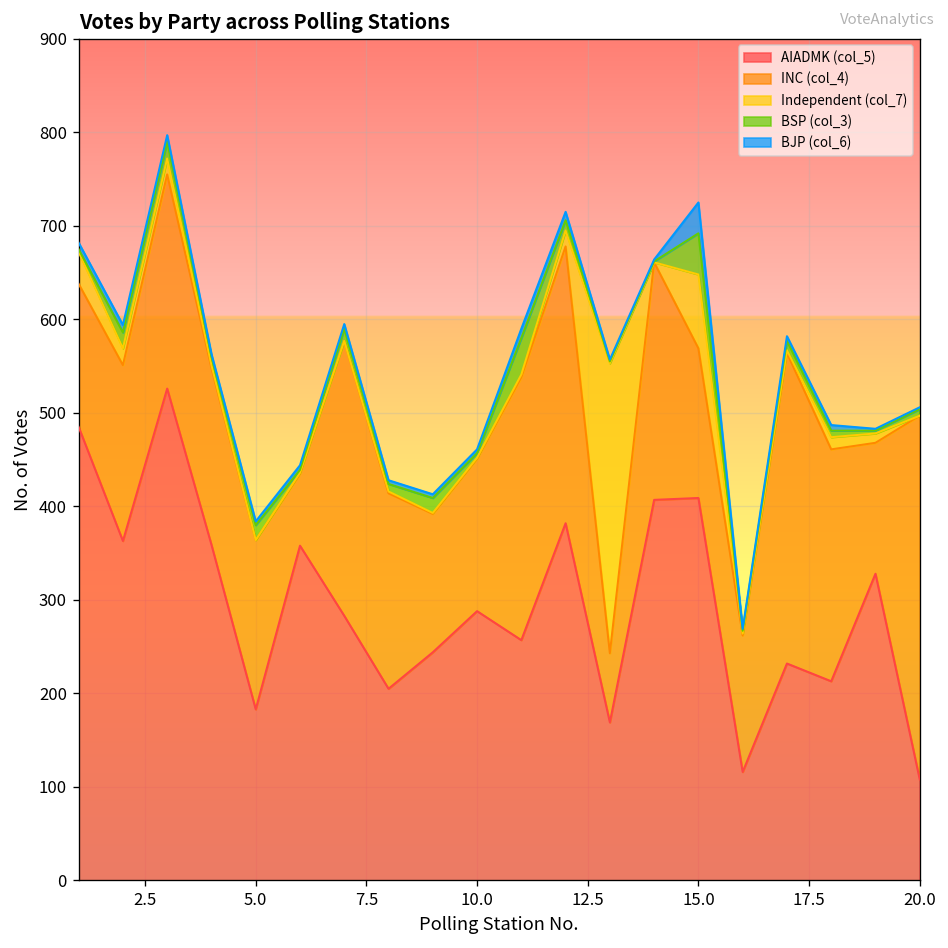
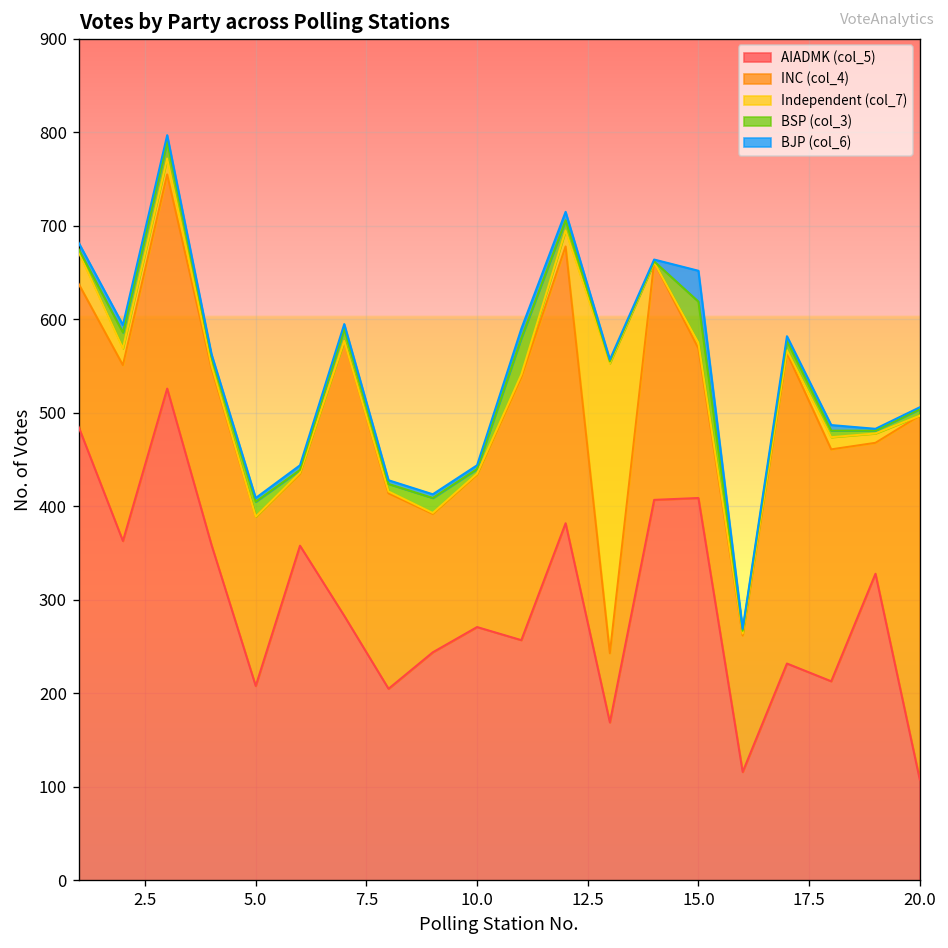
  {
    "AIADMK (col_5)": {
-     "5.0": 180,
-     "10.0": 290,
+     "5.0": 210,
+     "10.0": 270,
      "15.0": 410,
      "20.0": 110
    },
    "INC (col_4)": {
      "15.0": 160
    },
    "Independent (col_7)": {
-     "15.0": 80
+     "15.0": 10
    },
    "BSP (col_3)": {
      "5.0": 20,
      "10.0": 10,
      "15.0": 40
    },
    "BJP (col_6)": {
      "5.0": 0,
      "10.0": 0,
      "15.0": 30
    }
  }
